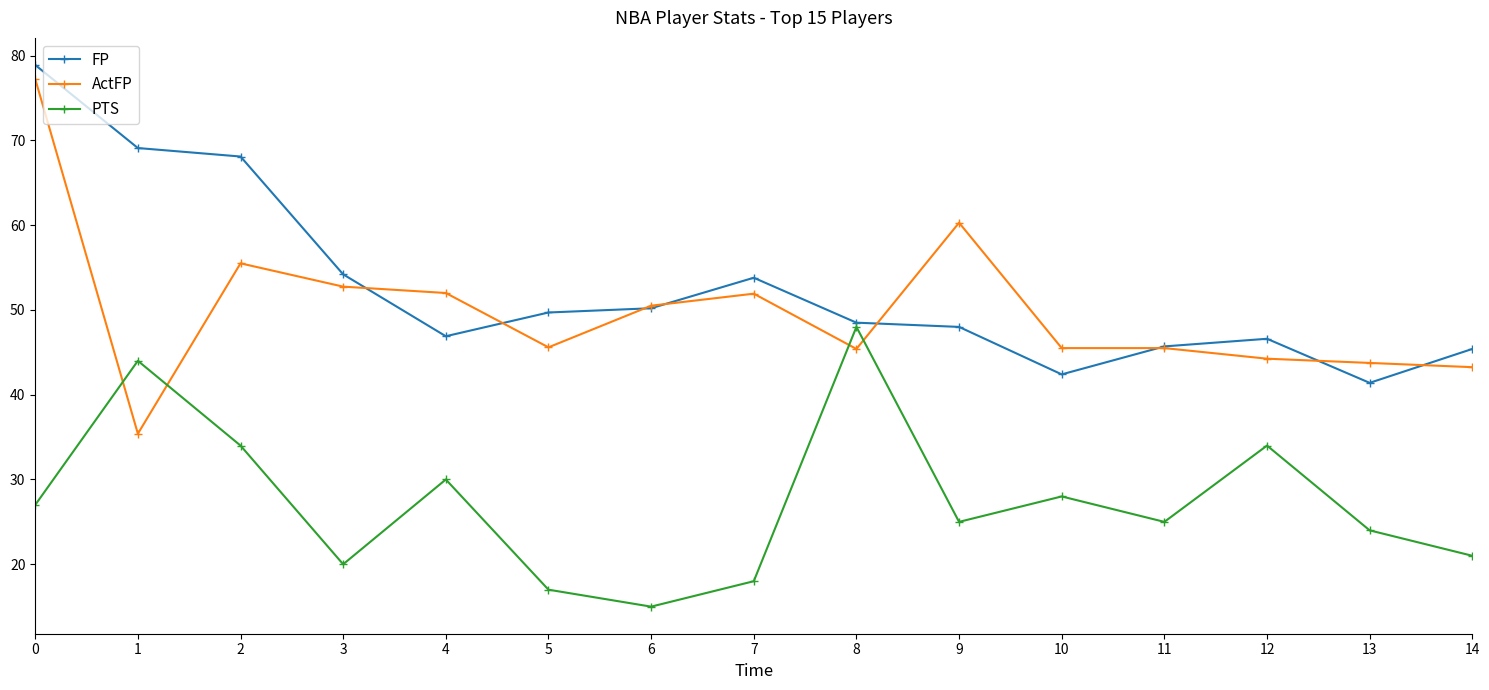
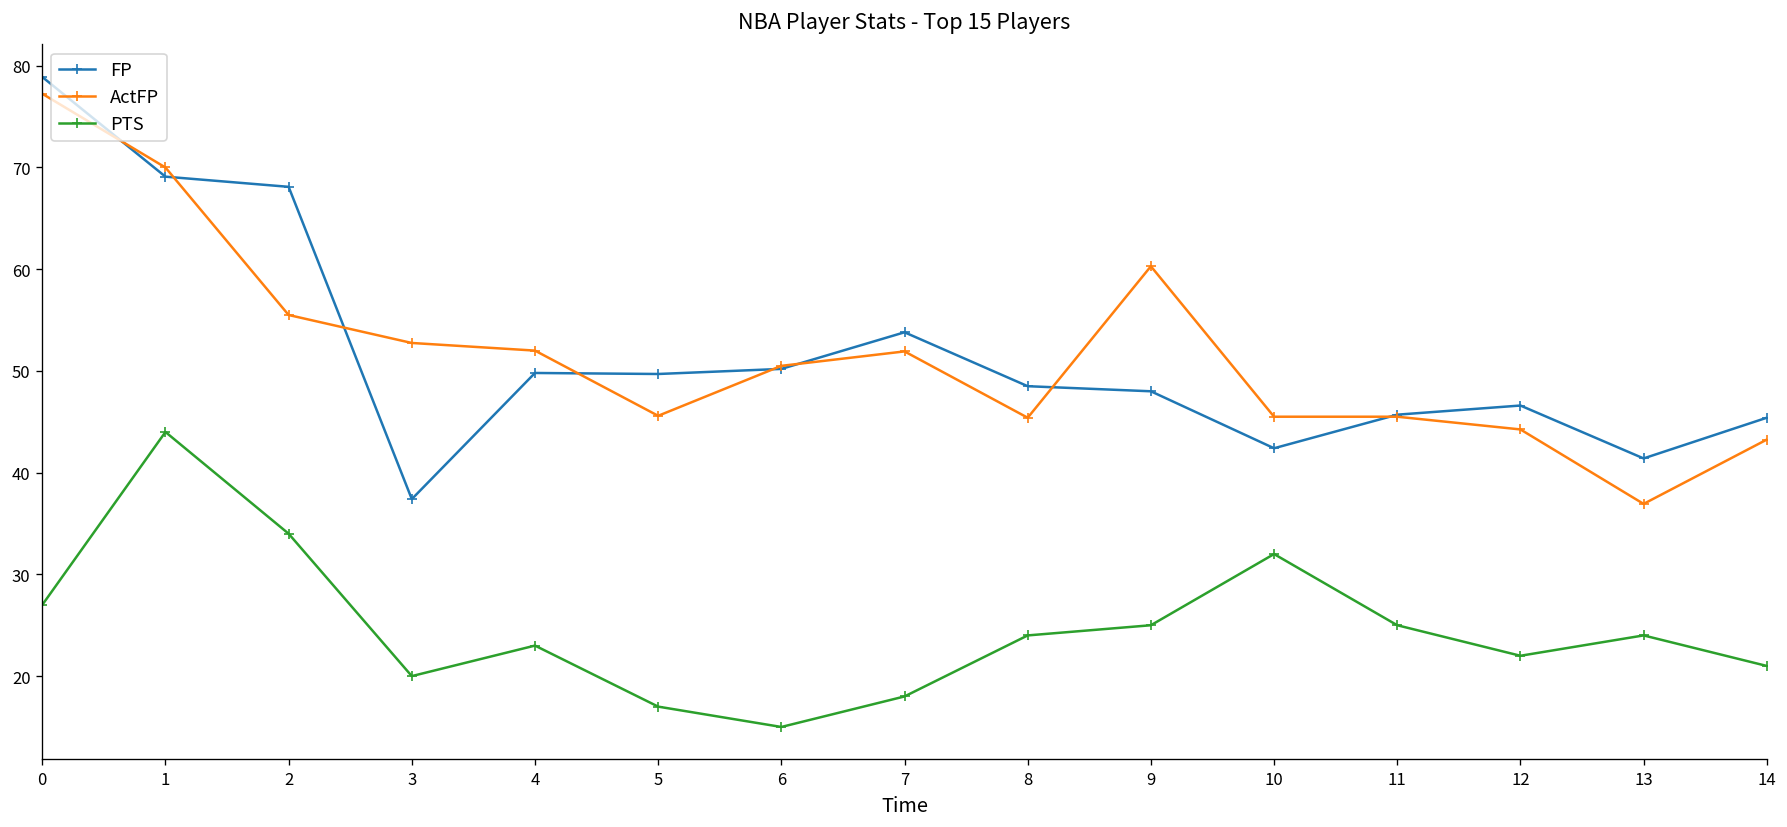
  {
    "FP": {
      "0": 79,
      "1": 69,
      "2": 68,
-     "3": 54,
-     "4": 47,
+     "3": 37,
+     "4": 50,
      "5": 50,
      "6": 50,
      "7": 54,
      "8": 49,
      "9": 48,
      "10": 42,
      "12": 47,
      "13": 41,
      "14": 45
    },
    "ActFP": {
      "0": 77,
-     "1": 35,
+     "1": 70,
      "2": 56,
      "3": 53,
      "4": 52,
      "5": 46,
      "6": 51,
      "7": 52,
      "8": 45,
      "9": 60,
      "10": 46,
      "12": 44,
-     "13": 44,
+     "13": 37,
      "14": 43
    },
    "PTS": {
      "0": 27,
      "1": 44,
      "2": 34,
      "3": 20,
-     "4": 30,
+     "4": 23,
      "5": 17,
      "6": 15,
      "7": 18,
-     "8": 48,
+     "8": 24,
      "9": 25,
-     "10": 28,
+     "10": 32,
      "11": 25,
-     "12": 34,
+     "12": 22,
      "13": 24,
      "14": 21
    }
  }
